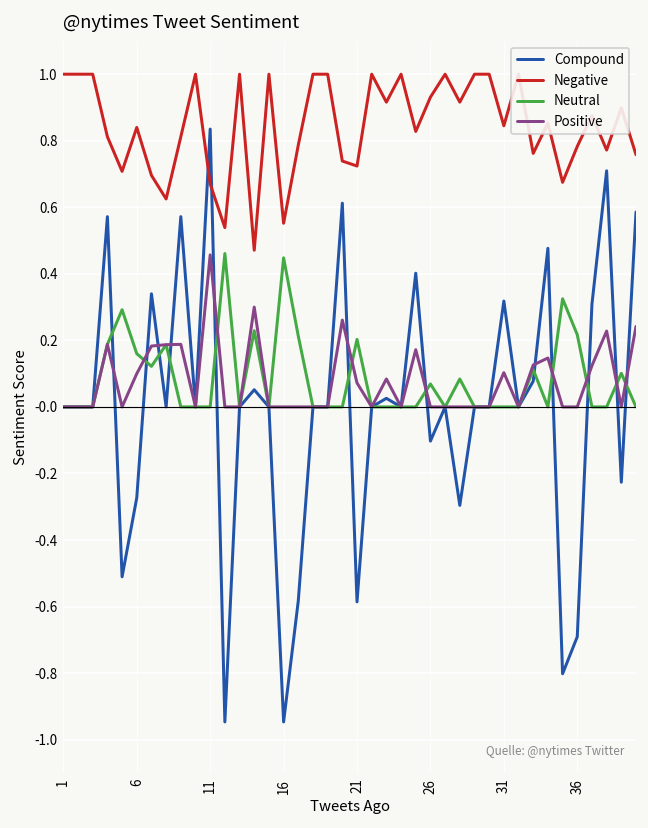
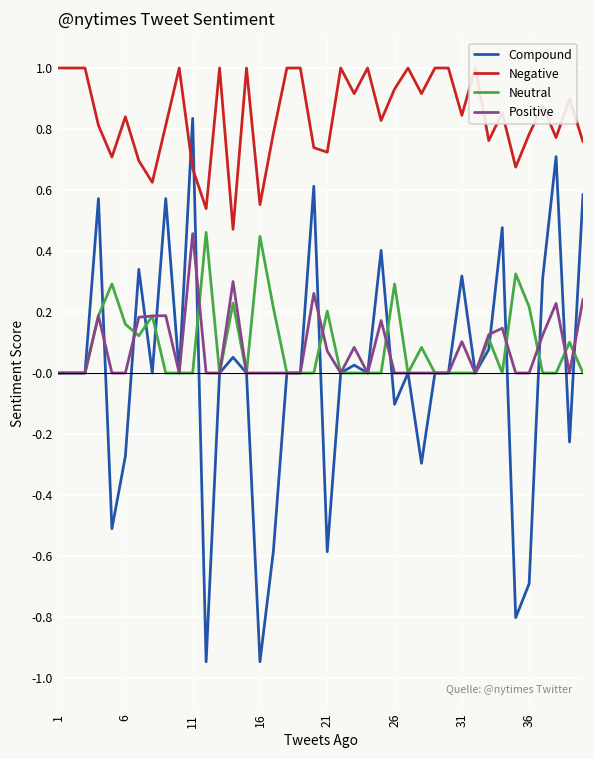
  {
    "Compound": {
      "6": -0.27,
      "11": 0.84,
      "16": -0.95,
      "21": -0.59,
      "26": -0.10,
      "31": 0.32,
      "36": -0.69
    },
    "Negative": {
      "1": 1.00,
      "6": 0.84,
      "11": 0.67,
      "16": 0.55,
      "21": 0.72,
      "26": 0.93,
      "31": 0.85,
      "36": 0.78
    },
    "Neutral": {
      "6": 0.16,
      "11": 0.00,
      "16": 0.45,
      "21": 0.20,
-     "26": 0.07,
+     "26": 0.29,
      "31": 0.00,
      "36": 0.22
    },
    "Positive": {
-     "6": 0.1,
+     "6": 0.0,
      "11": 0.46,
      "16": 0.0,
      "21": 0.07,
      "26": 0.0,
      "31": 0.1,
      "36": 0.0
    }
  }
